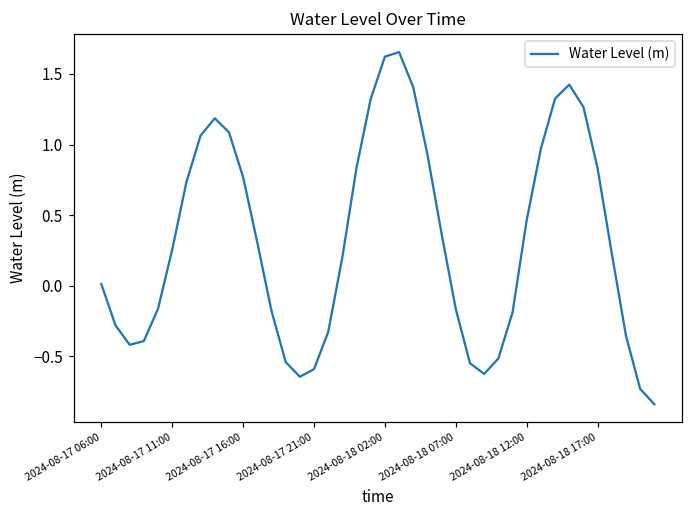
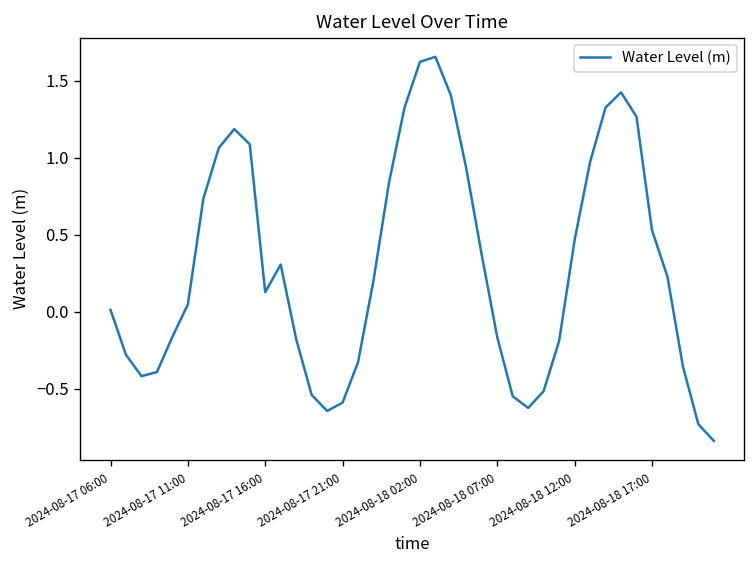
  {
    "2024-08-17 06:00": 0.01,
-   "2024-08-17 11:00": 0.26,
-   "2024-08-17 16:00": 0.77,
+   "2024-08-17 11:00": 0.05,
+   "2024-08-17 16:00": 0.13,
    "2024-08-17 21:00": -0.59,
    "2024-08-18 02:00": 1.62,
    "2024-08-18 07:00": -0.17,
    "2024-08-18 12:00": 0.47,
-   "2024-08-18 17:00": 0.83
+   "2024-08-18 17:00": 0.53
  }
